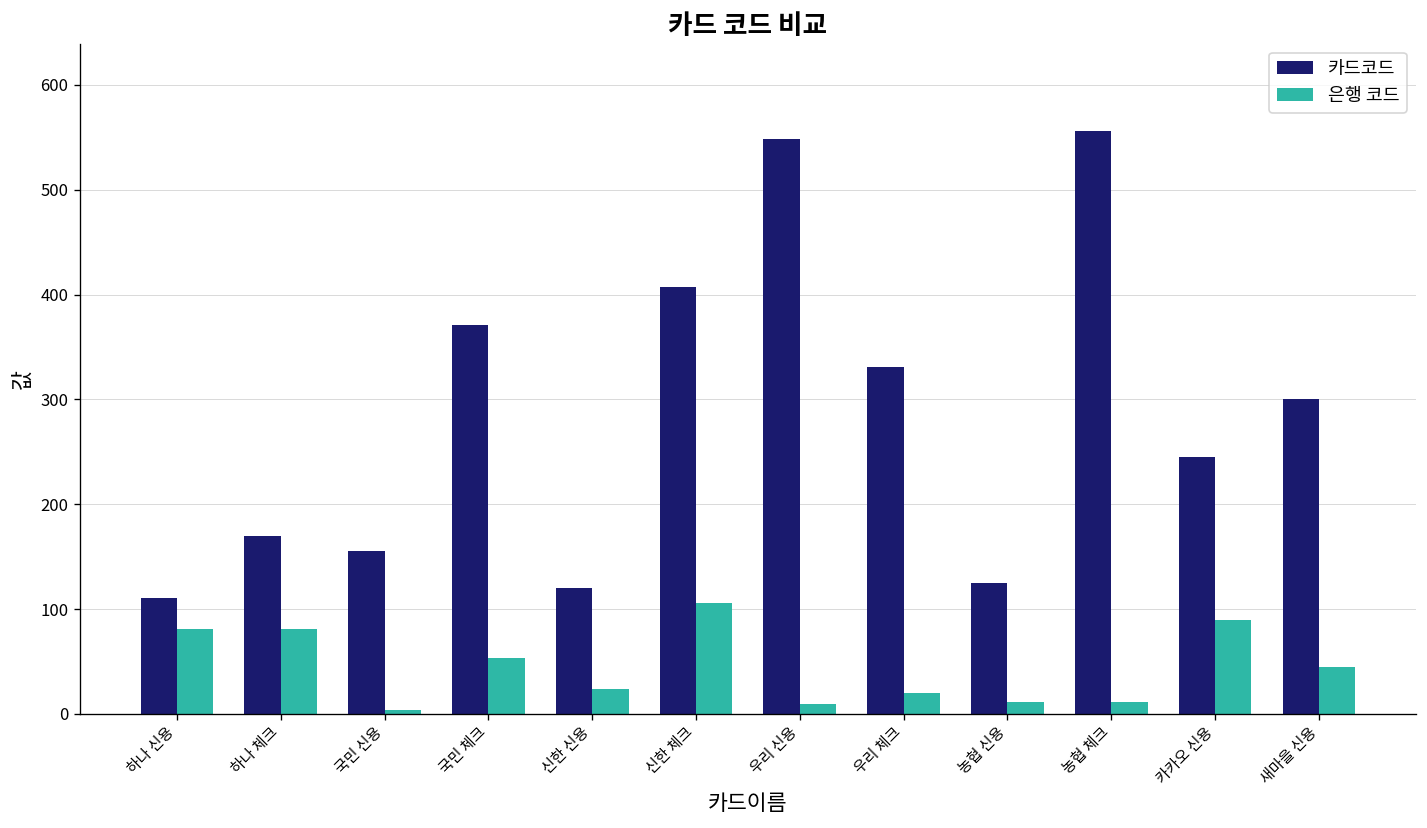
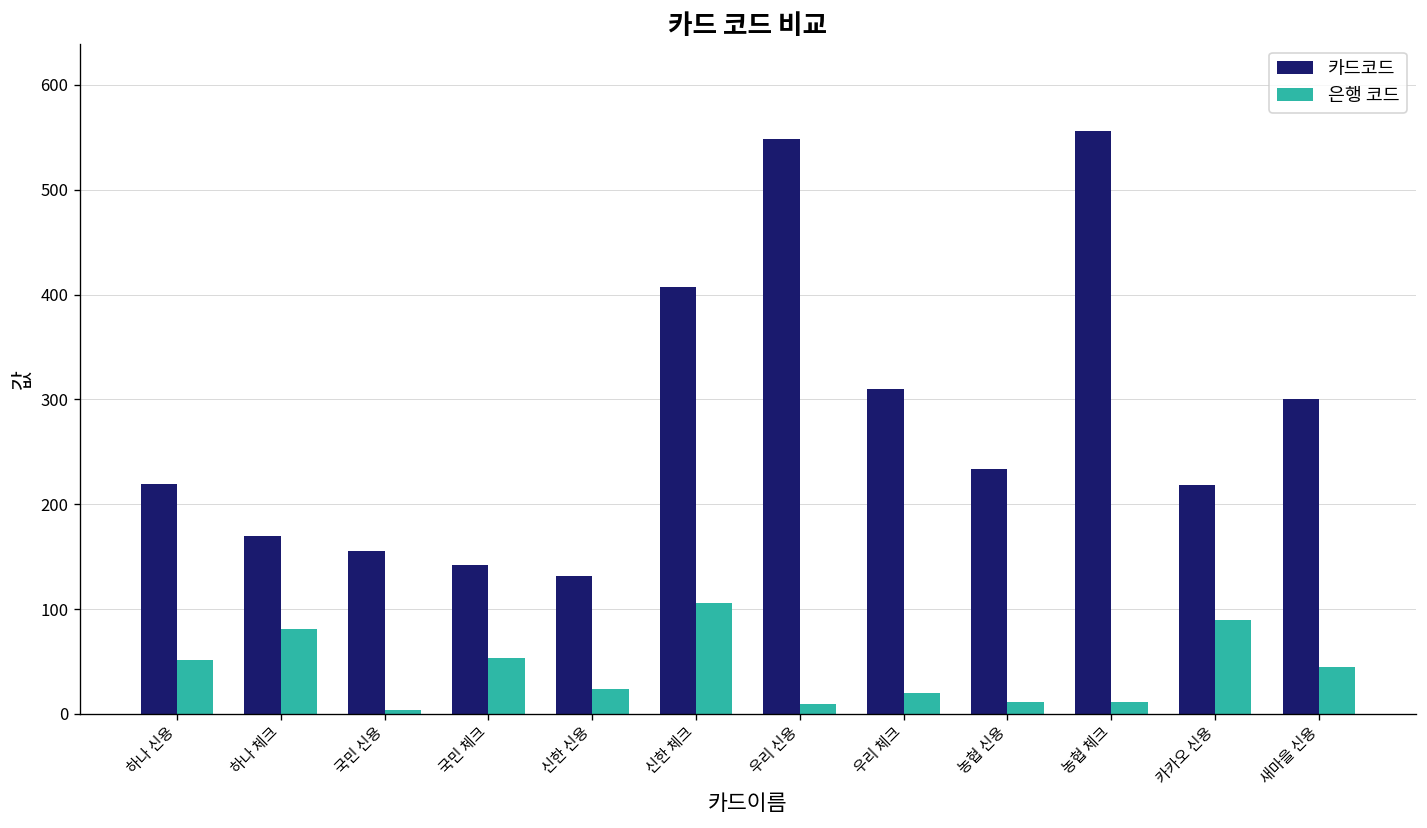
  {
    "카드코드": {
-     "하나 신용": 110,
+     "하나 신용": 220,
      "하나 체크": 170,
      "국민 신용": 160,
-     "국민 체크": 370,
-     "신한 신용": 120,
+     "국민 체크": 140,
+     "신한 신용": 130,
      "신한 체크": 410,
      "우리 신용": 550,
-     "우리 체크": 330,
-     "농협 신용": 130,
+     "우리 체크": 310,
+     "농협 신용": 230,
      "농협 체크": 560,
-     "카카오 신용": 250,
+     "카카오 신용": 220,
      "새마을 신용": 300
    },
    "은행 코드": {
-     "하나 신용": 80,
+     "하나 신용": 50,
      "하나 체크": 80,
      "국민 신용": 0,
      "국민 체크": 50,
      "신한 신용": 20,
      "신한 체크": 110,
      "우리 신용": 10,
      "우리 체크": 20,
      "농협 신용": 10,
      "농협 체크": 10,
      "카카오 신용": 90,
      "새마을 신용": 50
    }
  }
